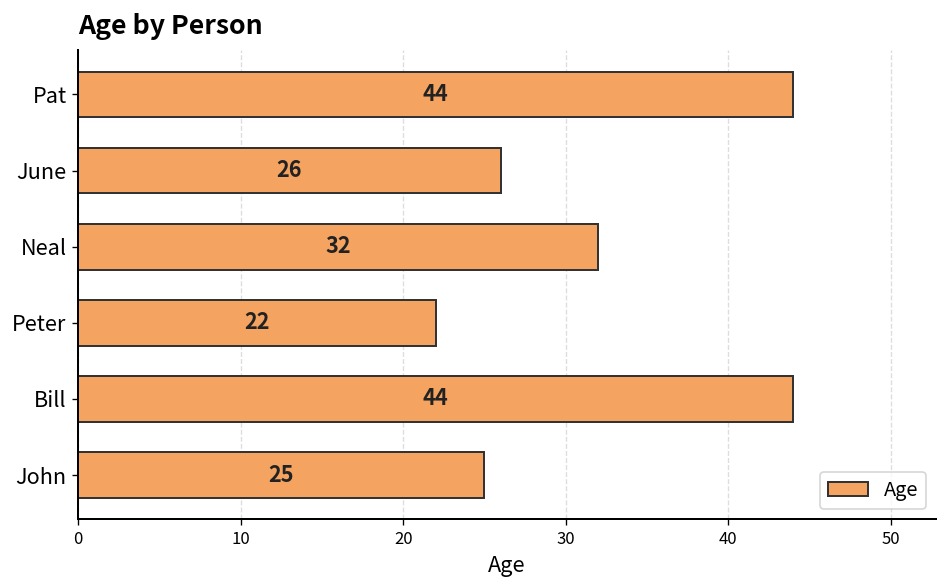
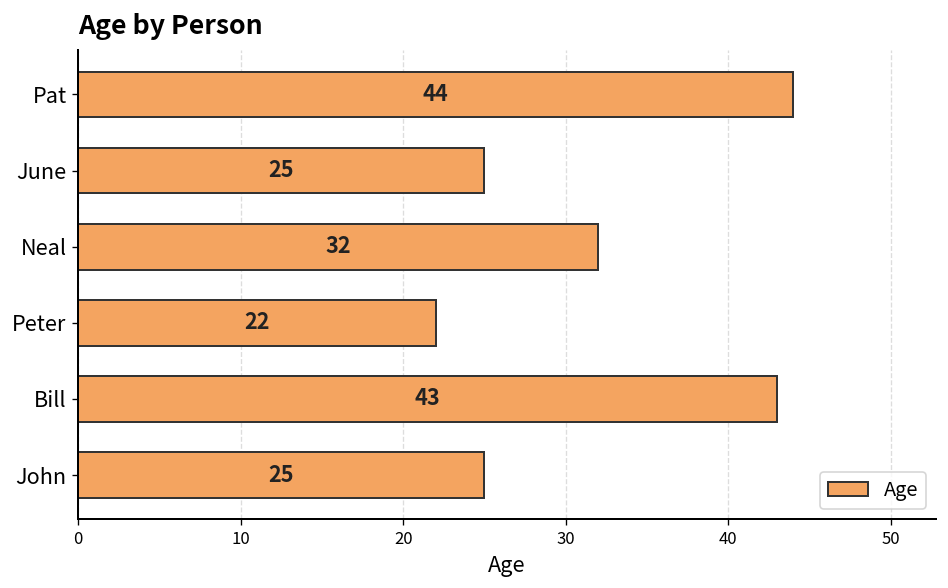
  {
    "Pat": 44,
-   "June": 26,
+   "June": 25,
    "Neal": 32,
    "Peter": 22,
-   "Bill": 44,
+   "Bill": 43,
    "John": 25
  }
